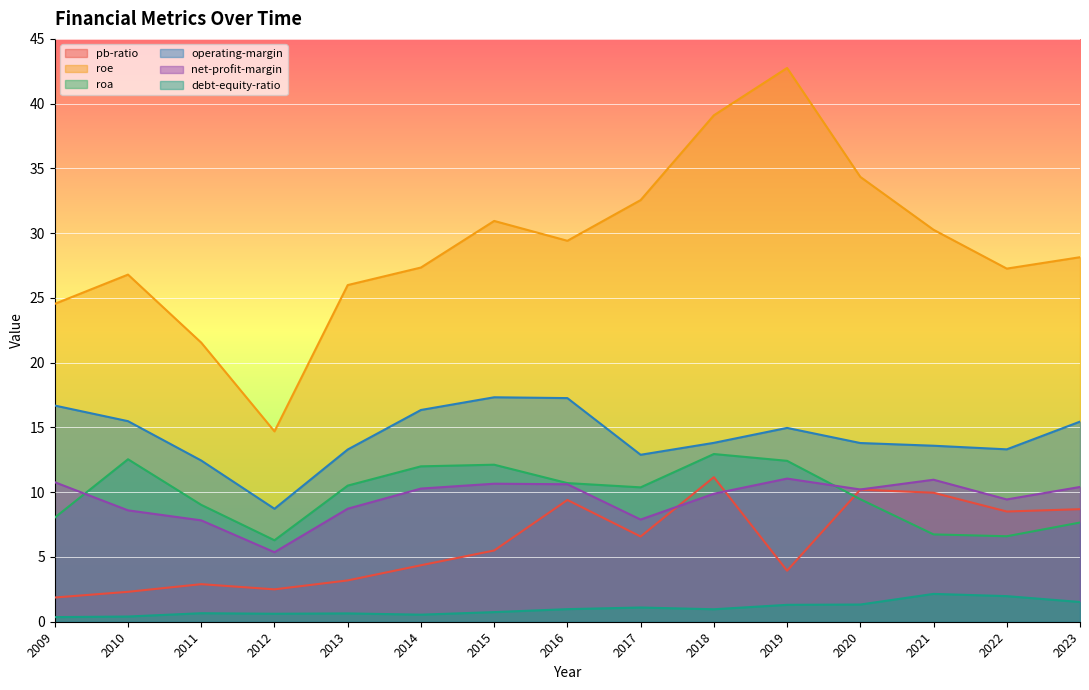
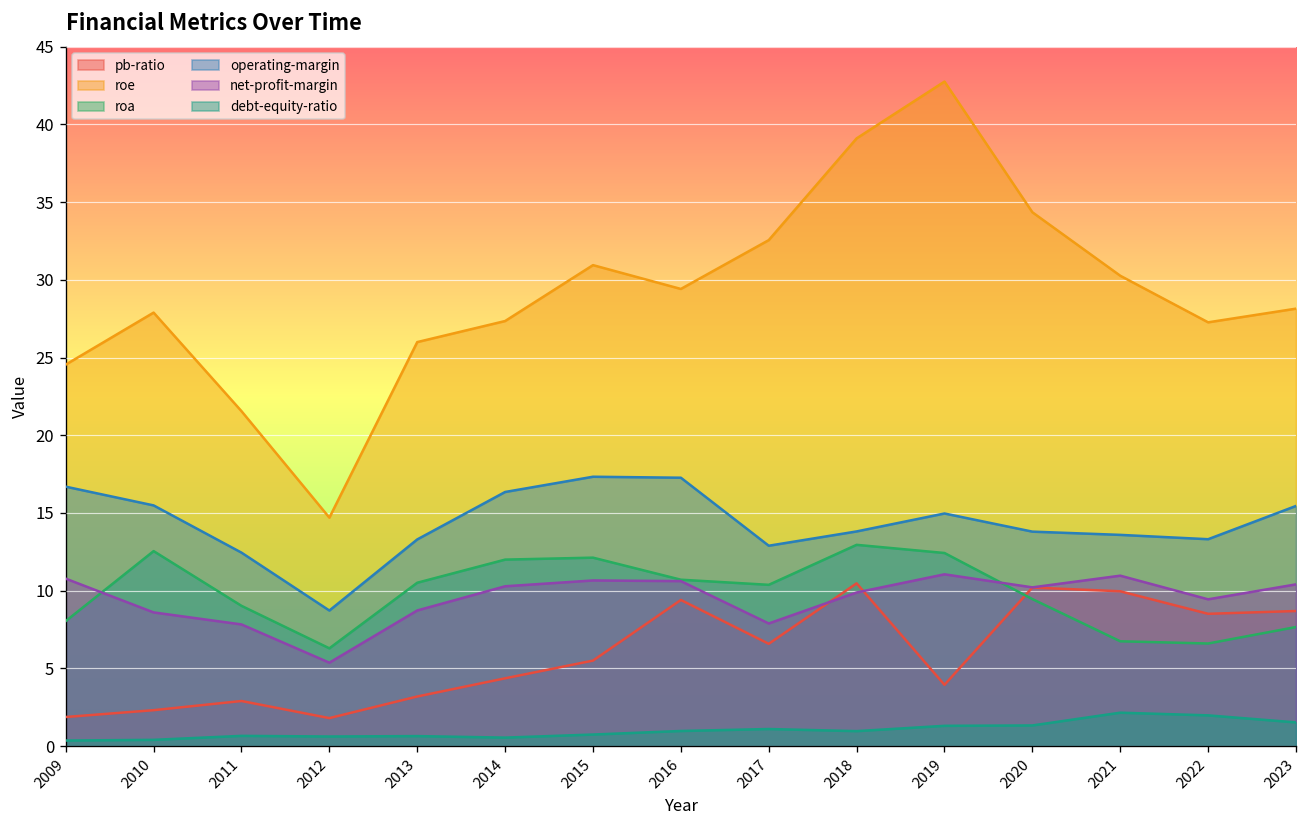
  {
    "pb-ratio": {
      "2009": 1.9,
      "2010": 2.3,
      "2011": 2.9,
-     "2012": 2.5,
+     "2012": 1.8,
      "2013": 3.2,
      "2014": 4.4,
      "2015": 5.5,
      "2016": 9.4,
      "2017": 6.6,
-     "2018": 11.2,
+     "2018": 10.5,
      "2019": 3.9,
      "2021": 10.0,
      "2022": 8.5,
      "2023": 8.7
    },
    "roe": {
      "2009": 24.5,
-     "2010": 26.8,
+     "2010": 27.9,
      "2011": 21.5,
      "2012": 14.7,
      "2013": 26.0,
      "2014": 27.3,
      "2015": 30.9,
      "2016": 29.4,
      "2017": 32.6,
      "2018": 39.1,
      "2019": 42.8,
      "2020": 34.3,
      "2021": 30.3,
      "2022": 27.3,
      "2023": 28.1
    },
    "net-profit-margin": {
      "2009": 10.8,
      "2010": 8.6,
      "2011": 7.8,
      "2012": 5.4,
      "2013": 8.7,
      "2014": 10.3,
      "2015": 10.7,
      "2017": 7.9,
      "2018": 9.9,
      "2019": 11.1,
      "2021": 11.0,
      "2022": 9.4,
      "2023": 10.4
    }
  }
